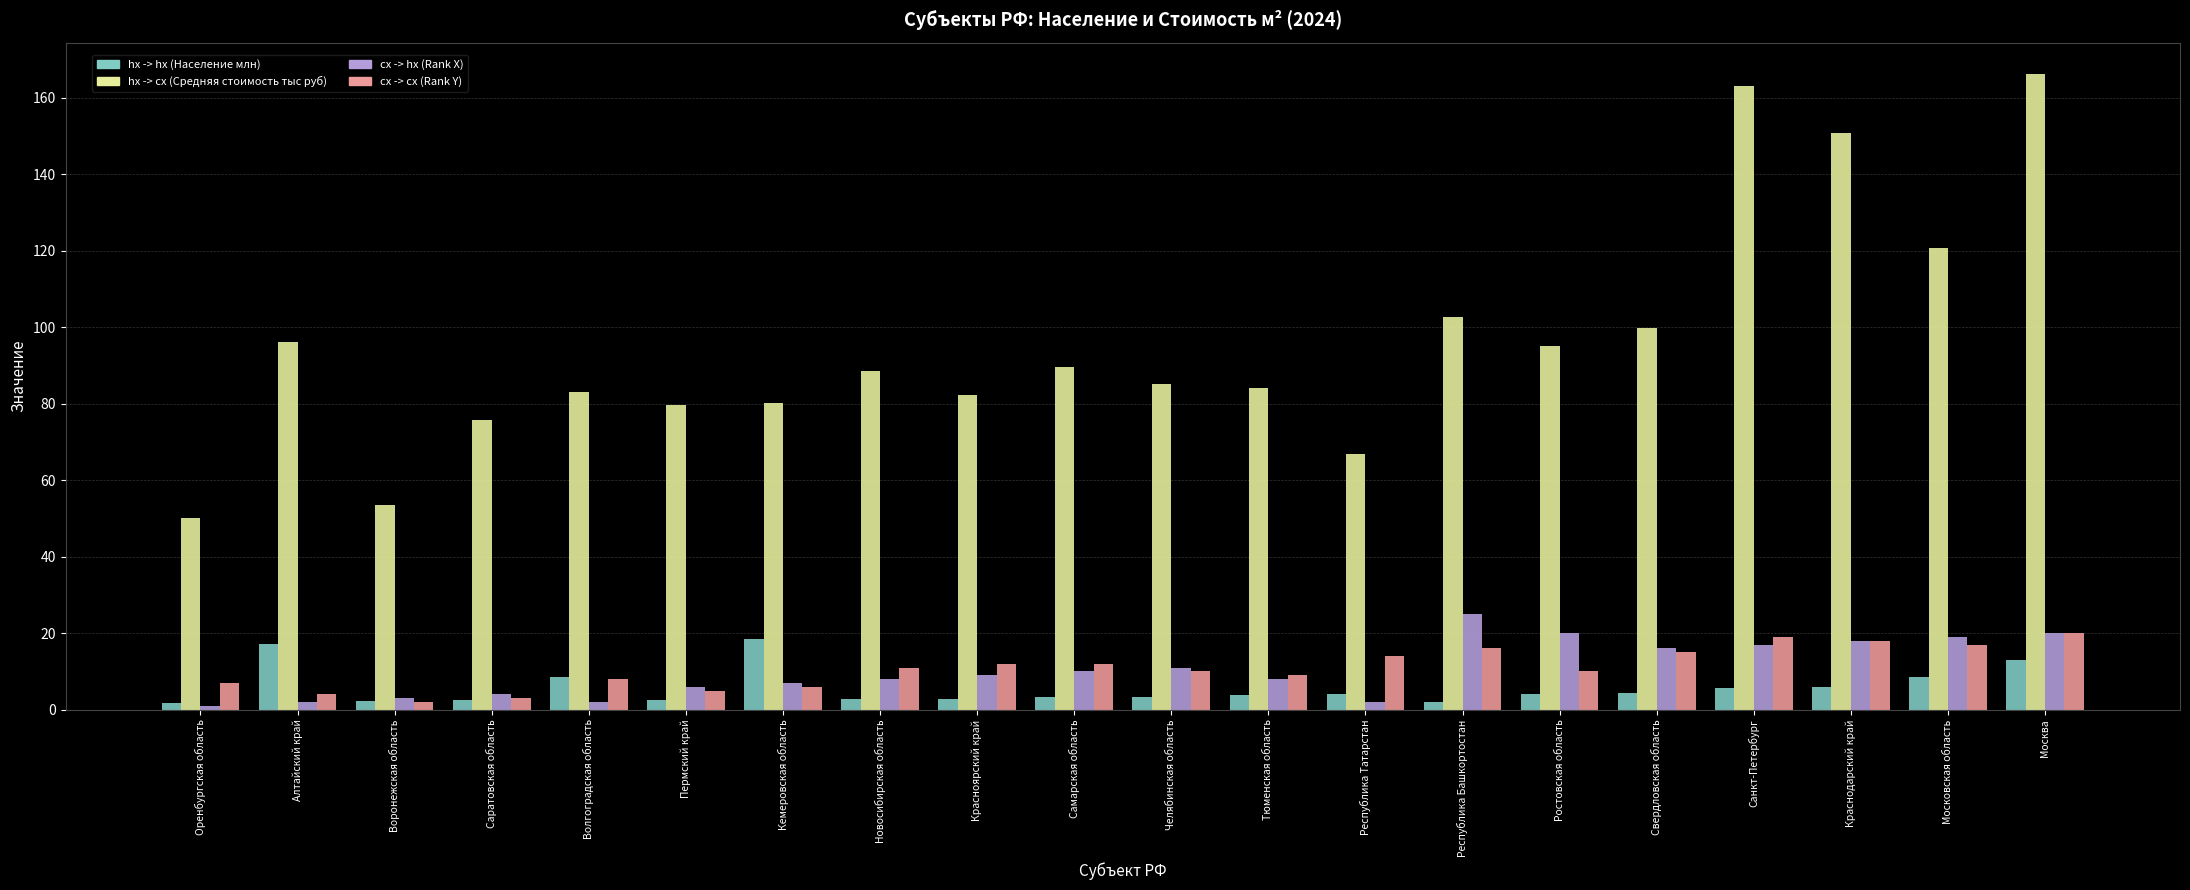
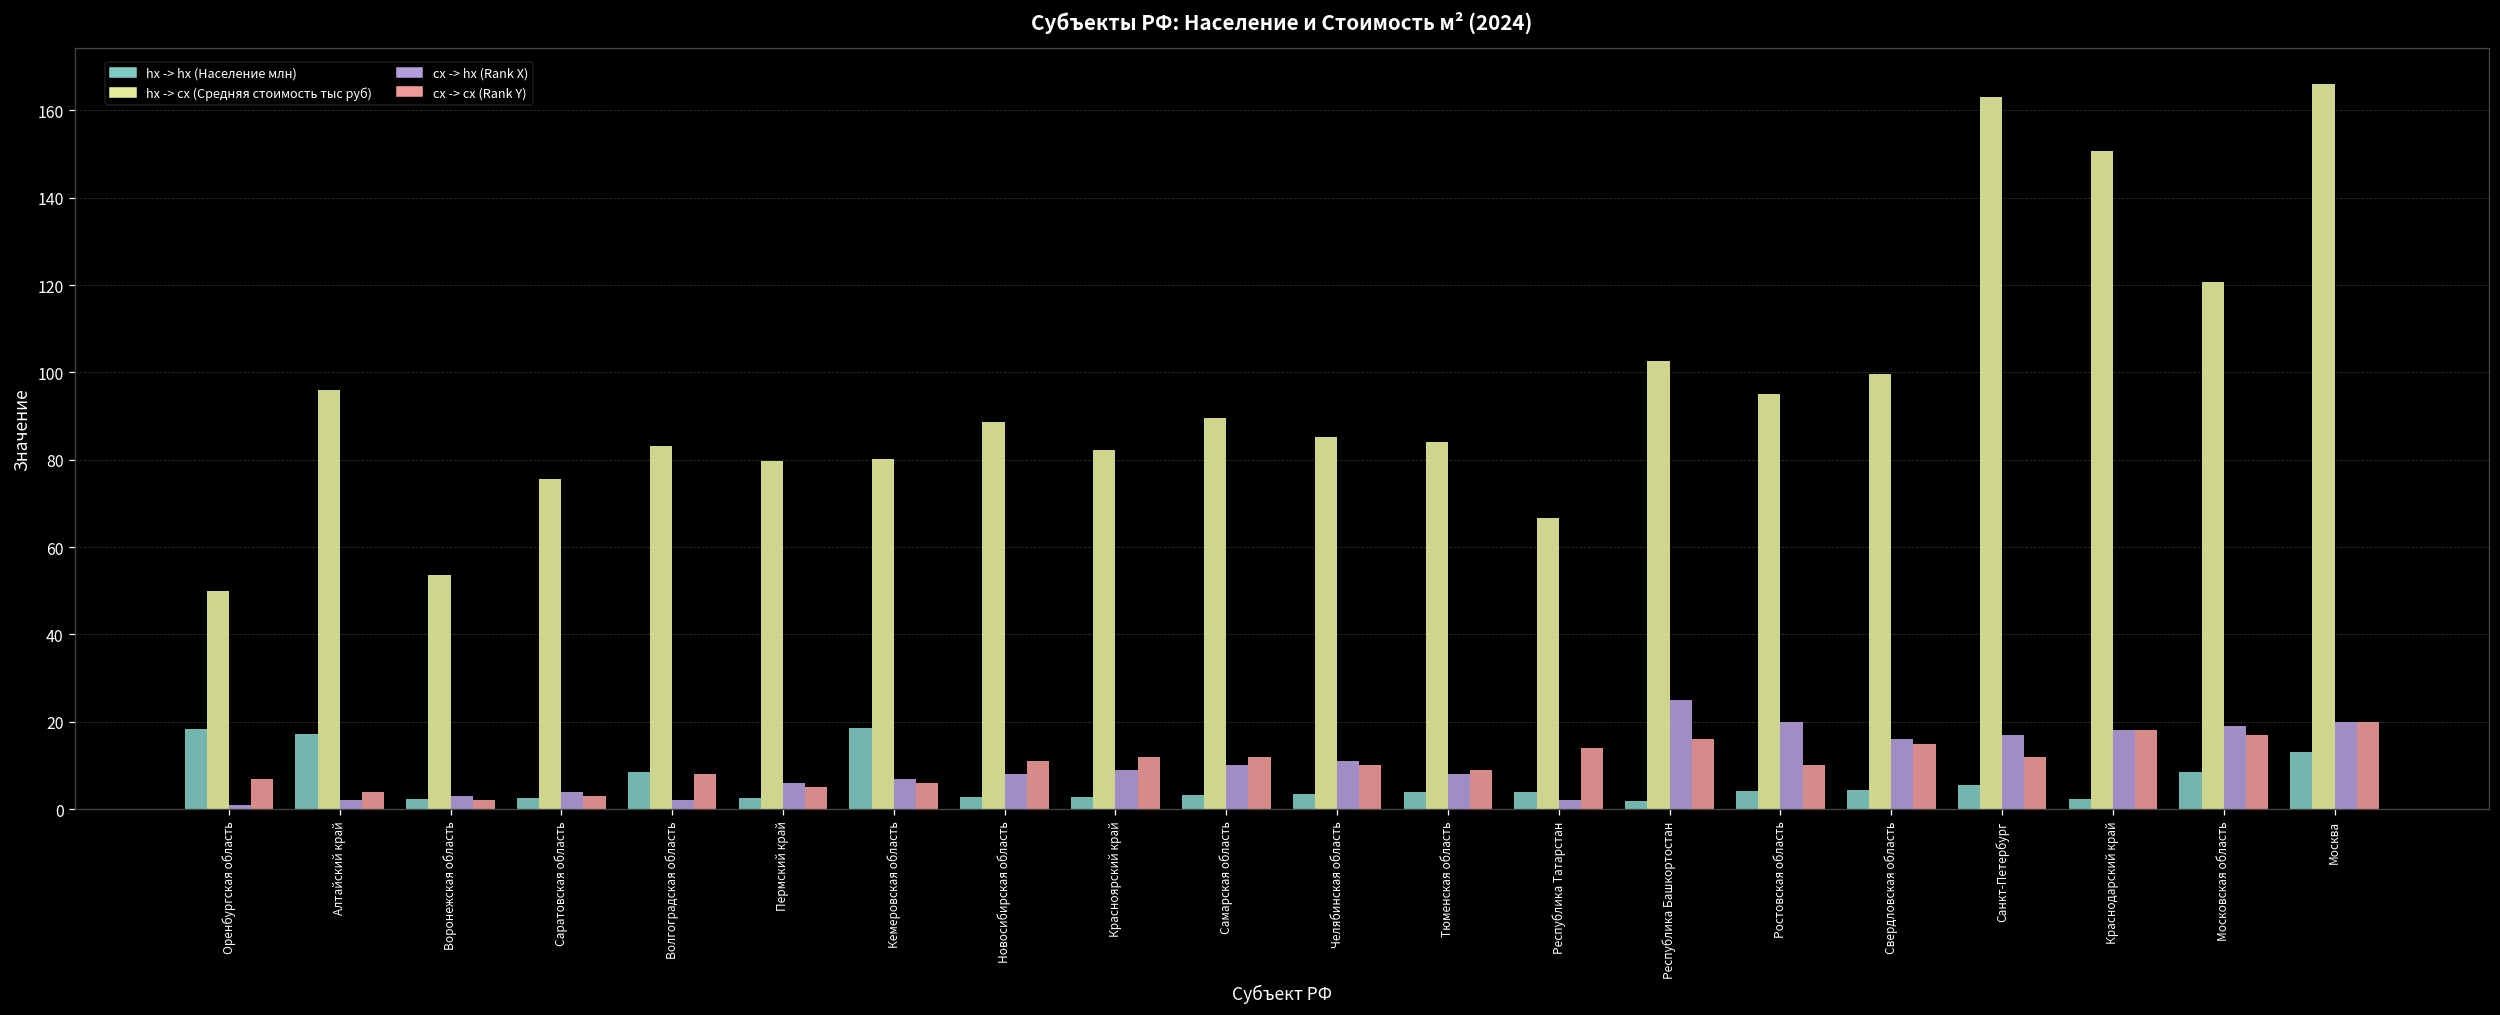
  {
    "hx -> hx (Население млн)": {
-     "Оренбургская область": 2,
+     "Оренбургская область": 18,
      "Алтайский край": 17,
      "Воронежская область": 2,
      "Саратовская область": 2,
      "Волгоградская область": 8,
      "Пермский край": 3,
      "Кемеровская область": 19,
      "Новосибирская область": 3,
      "Красноярский край": 3,
      "Самарская область": 3,
      "Челябинская область": 3,
      "Тюменская область": 4,
      "Республика Татарстан": 4,
      "Республика Башкортостан": 2,
      "Ростовская область": 4,
      "Свердловская область": 4,
      "Санкт-Петербург": 6,
-     "Краснодарский край": 6,
+     "Краснодарский край": 2,
      "Московская область": 9,
      "Москва": 13
    },
    "hx -> cx (Средняя стоимость тыс руб)": {
      "Оренбургская область": 50,
      "Алтайский край": 96,
      "Воронежская область": 54,
      "Саратовская область": 76,
      "Волгоградская область": 83,
      "Пермский край": 80,
      "Кемеровская область": 80,
      "Новосибирская область": 89,
      "Красноярский край": 82,
      "Самарская область": 90,
      "Челябинская область": 85,
      "Тюменская область": 84,
      "Республика Татарстан": 67,
      "Республика Башкортостан": 103,
      "Ростовская область": 95,
      "Свердловская область": 100,
      "Санкт-Петербург": 163,
      "Краснодарский край": 151,
      "Московская область": 121,
      "Москва": 166
    },
    "cx -> hx (Rank X)": {
      "Оренбургская область": 1,
      "Алтайский край": 2,
      "Воронежская область": 3,
      "Саратовская область": 4,
      "Волгоградская область": 2,
      "Пермский край": 6,
      "Кемеровская область": 7,
      "Новосибирская область": 8,
      "Красноярский край": 9,
      "Самарская область": 10,
      "Челябинская область": 11,
      "Тюменская область": 8,
      "Республика Татарстан": 2,
      "Республика Башкортостан": 25,
      "Ростовская область": 20,
      "Свердловская область": 16,
      "Санкт-Петербург": 17,
      "Краснодарский край": 18,
      "Московская область": 19,
      "Москва": 20
    },
    "cx -> cx (Rank Y)": {
      "Оренбургская область": 7,
      "Алтайский край": 4,
      "Воронежская область": 2,
      "Саратовская область": 3,
      "Волгоградская область": 8,
      "Пермский край": 5,
      "Кемеровская область": 6,
      "Новосибирская область": 11,
      "Красноярский край": 12,
      "Самарская область": 12,
      "Челябинская область": 10,
      "Тюменская область": 9,
      "Республика Татарстан": 14,
      "Республика Башкортостан": 16,
      "Ростовская область": 10,
      "Свердловская область": 15,
-     "Санкт-Петербург": 19,
+     "Санкт-Петербург": 12,
      "Краснодарский край": 18,
      "Московская область": 17,
      "Москва": 20
    }
  }
